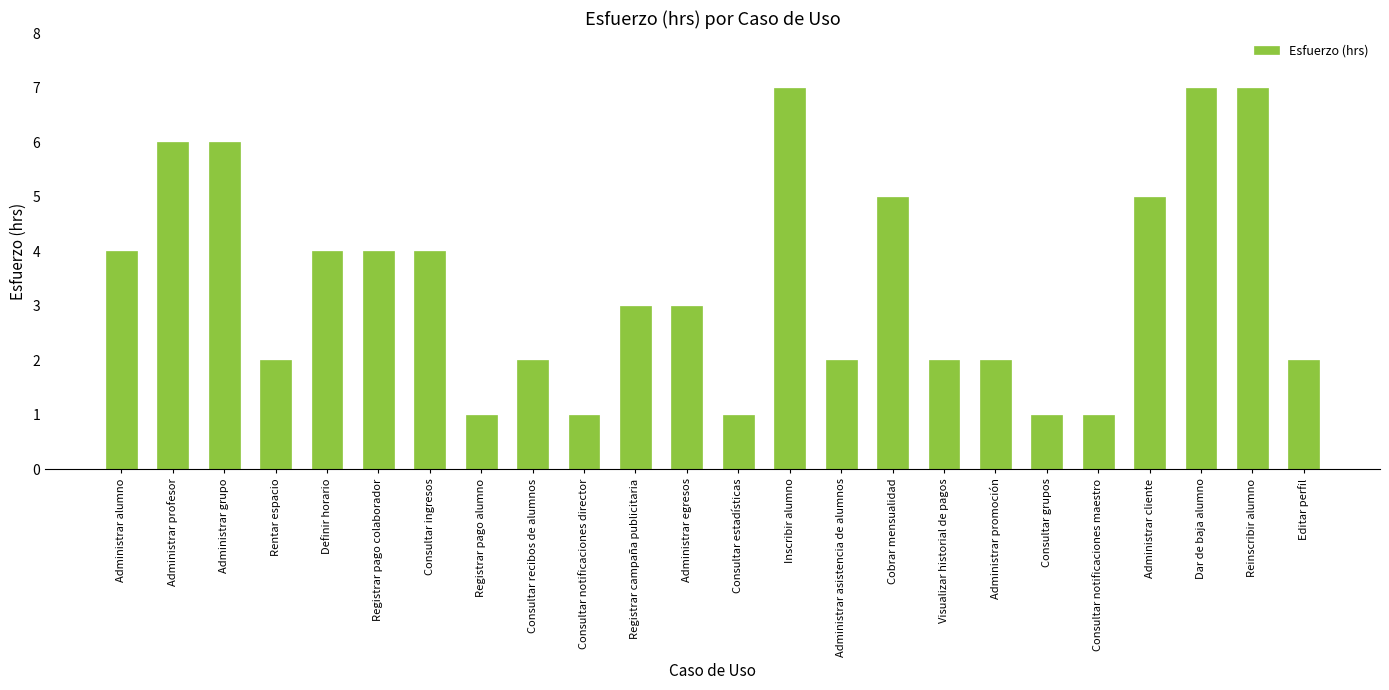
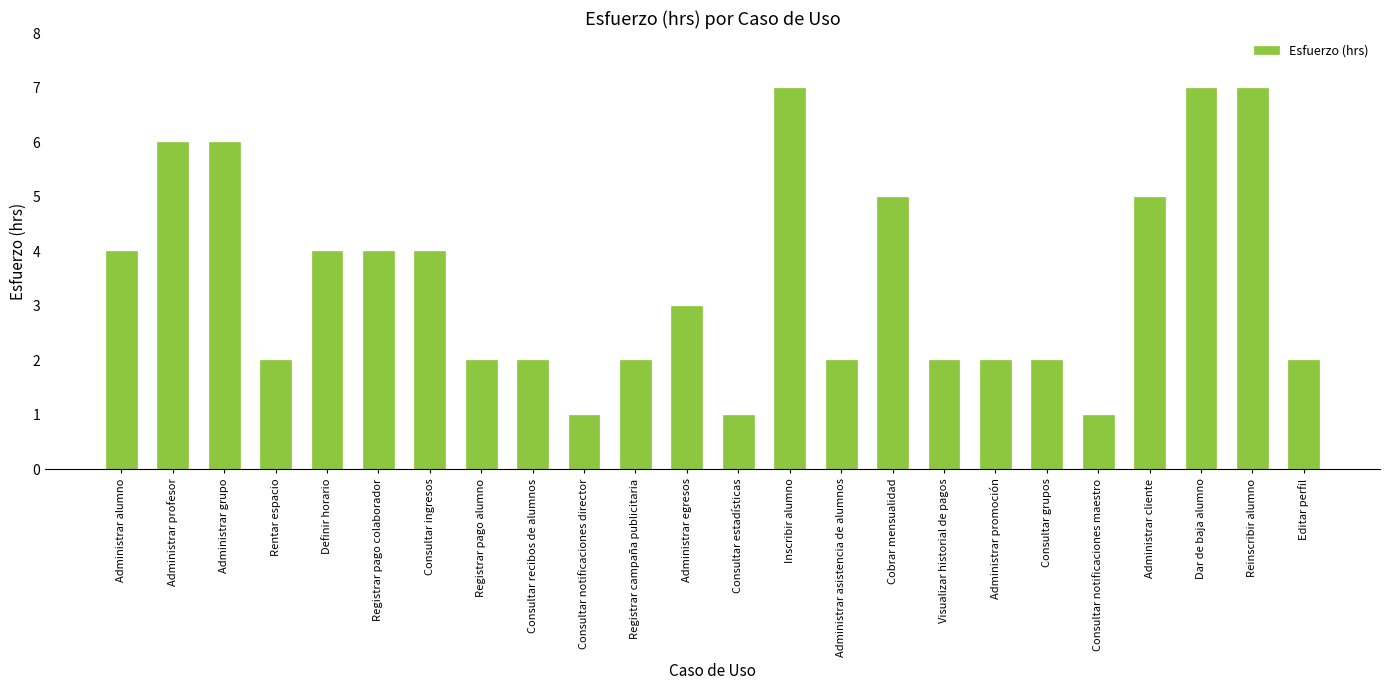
  {
    "Administrar alumno": 4,
    "Administrar profesor": 6,
    "Administrar grupo": 6,
    "Rentar espacio": 2,
    "Definir horario": 4,
    "Registrar pago colaborador": 4,
    "Consultar ingresos": 4,
-   "Registrar pago alumno": 1,
+   "Registrar pago alumno": 2,
    "Consultar recibos de alumnos": 2,
    "Consultar notificaciones director": 1,
-   "Registrar campaña publicitaria": 3,
+   "Registrar campaña publicitaria": 2,
    "Administrar egresos": 3,
    "Consultar estadísticas": 1,
    "Inscribir alumno": 7,
    "Administrar asistencia de alumnos": 2,
    "Cobrar mensualidad": 5,
    "Visualizar historial de pagos": 2,
    "Administrar promoción": 2,
-   "Consultar grupos": 1,
+   "Consultar grupos": 2,
    "Consultar notificaciones maestro": 1,
    "Administrar cliente": 5,
    "Dar de baja alumno": 7,
    "Reinscribir alumno": 7,
    "Editar perfil": 2
  }
